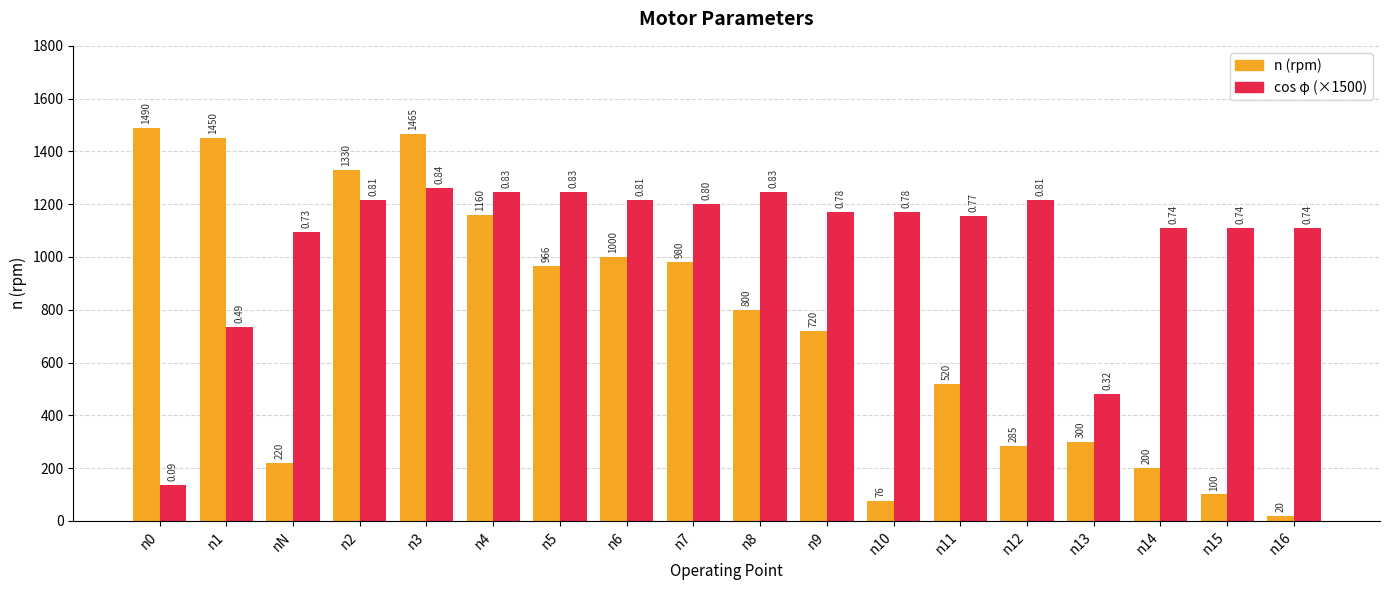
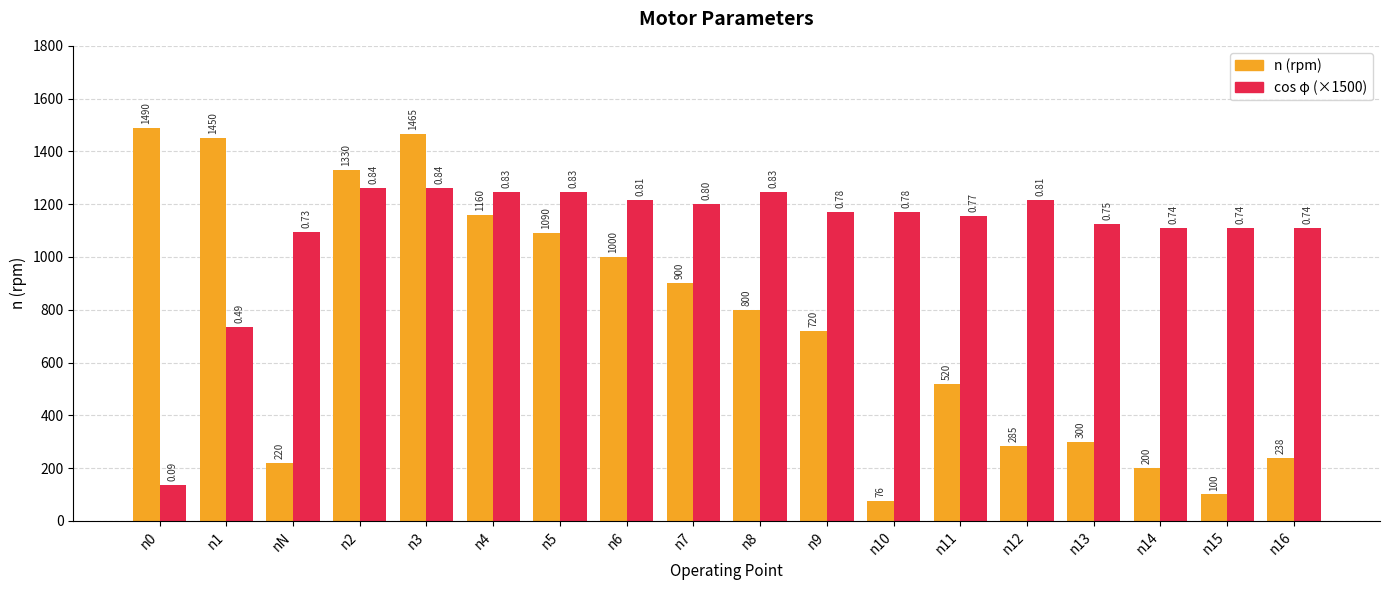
  {
    "n (rpm)": {
      "n0": 1490,
      "n1": 1450,
      "nN": 220,
      "n2": 1330,
      "n3": 1465,
      "n4": 1160,
-     "n5": 966,
+     "n5": 1090,
      "n6": 1000,
-     "n7": 980,
+     "n7": 900,
      "n8": 800,
      "n9": 720,
      "n10": 76,
      "n11": 520,
      "n12": 285,
      "n13": 300,
      "n14": 200,
      "n15": 100,
-     "n16": 20
+     "n16": 238
    },
    "cos φ (×1500)": {
-     "n2": 0.81,
-     "n13": 0.32
+     "n2": 0.84,
+     "n13": 0.75
    }
  }
